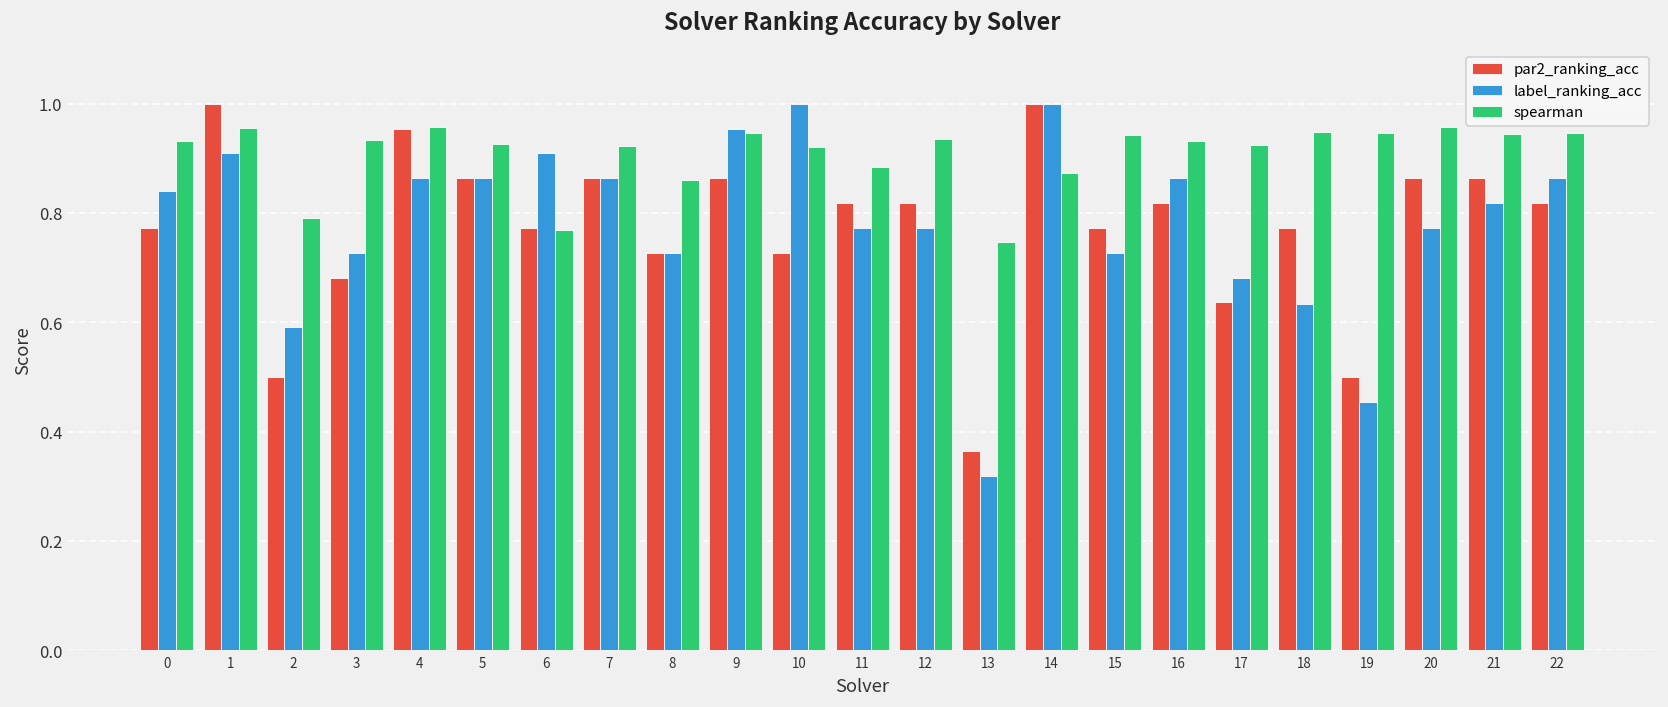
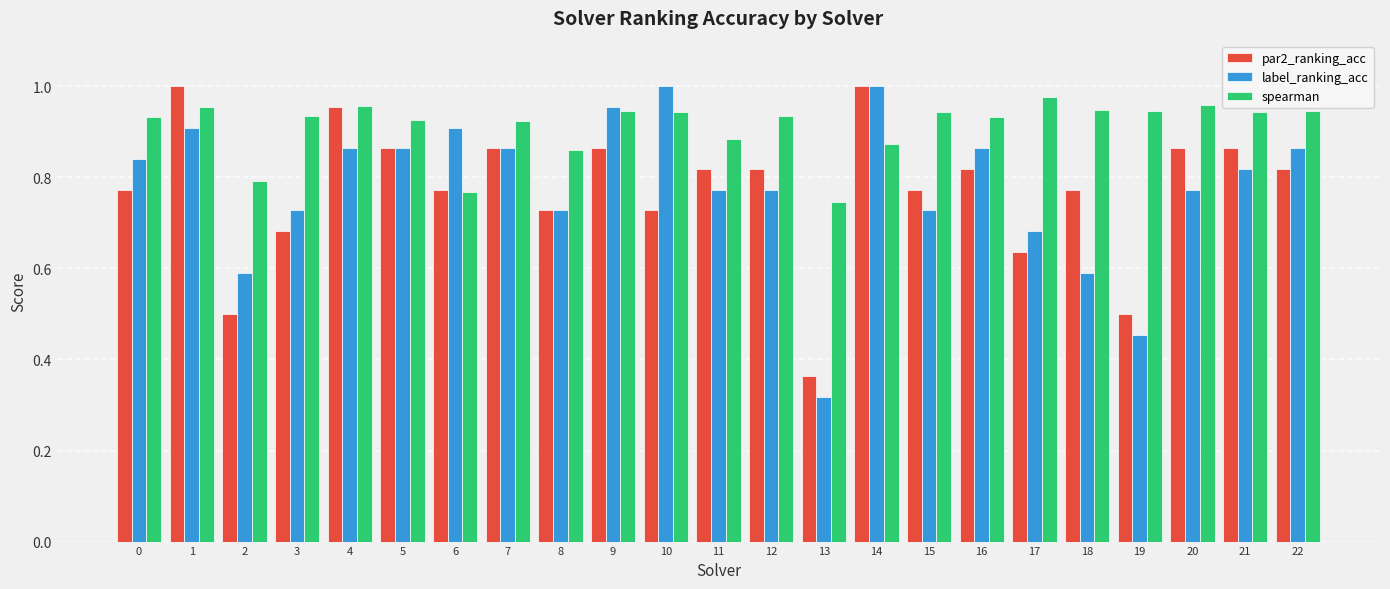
  {
    "par2_ranking_acc": {
      "0": 0.77,
      "1": 1.00,
      "2": 0.50,
      "3": 0.68,
      "4": 0.95,
      "5": 0.86,
      "6": 0.77,
      "7": 0.86,
      "8": 0.73,
      "9": 0.86,
      "10": 0.73,
      "11": 0.82,
      "12": 0.82,
      "13": 0.36,
      "14": 1.00,
      "15": 0.77,
      "16": 0.82,
      "17": 0.64,
      "18": 0.77,
      "19": 0.50,
      "20": 0.86,
      "21": 0.86,
      "22": 0.82
    },
    "label_ranking_acc": {
      "0": 0.84,
      "1": 0.91,
      "2": 0.59,
      "3": 0.73,
      "4": 0.86,
      "5": 0.86,
      "6": 0.91,
      "7": 0.86,
      "8": 0.73,
      "9": 0.95,
      "10": 1.00,
      "11": 0.77,
      "12": 0.77,
      "13": 0.32,
      "14": 1.00,
      "15": 0.73,
      "16": 0.86,
      "17": 0.68,
-     "18": 0.63,
+     "18": 0.59,
      "19": 0.45,
      "20": 0.77,
      "21": 0.82,
      "22": 0.86
    },
    "spearman": {
      "0": 0.93,
      "1": 0.96,
      "2": 0.79,
      "3": 0.93,
      "4": 0.96,
      "5": 0.93,
      "6": 0.77,
      "7": 0.92,
      "8": 0.86,
      "9": 0.95,
-     "10": 0.92,
+     "10": 0.94,
      "11": 0.88,
      "12": 0.94,
      "13": 0.75,
      "14": 0.87,
      "15": 0.94,
      "16": 0.93,
-     "17": 0.93,
+     "17": 0.98,
      "18": 0.95,
      "19": 0.95,
      "20": 0.96,
      "21": 0.94,
      "22": 0.95
    }
  }
